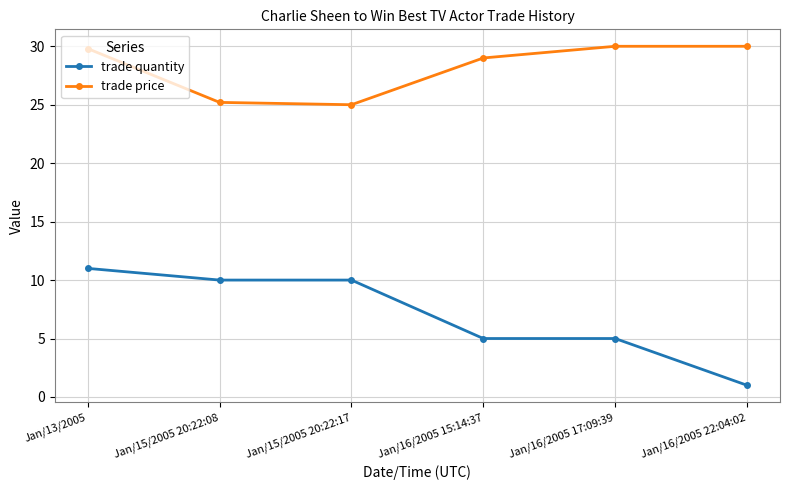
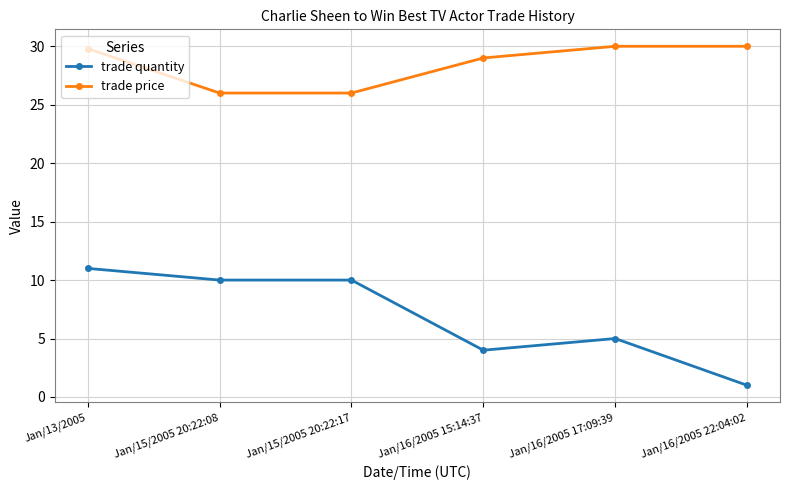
  {
    "trade quantity": {
      "Jan/13/2005": 11,
      "Jan/15/2005 20:22:08": 10,
      "Jan/15/2005 20:22:17": 10,
-     "Jan/16/2005 15:14:37": 5,
+     "Jan/16/2005 15:14:37": 4,
      "Jan/16/2005 17:09:39": 5,
      "Jan/16/2005 22:04:02": 1
    },
    "trade price": {
-     "Jan/15/2005 20:22:08": 25.2,
-     "Jan/15/2005 20:22:17": 25,
+     "Jan/15/2005 20:22:08": 26.0,
+     "Jan/15/2005 20:22:17": 26,
      "Jan/16/2005 15:14:37": 29.0,
      "Jan/16/2005 17:09:39": 30.0,
      "Jan/16/2005 22:04:02": 30.0
    }
  }
